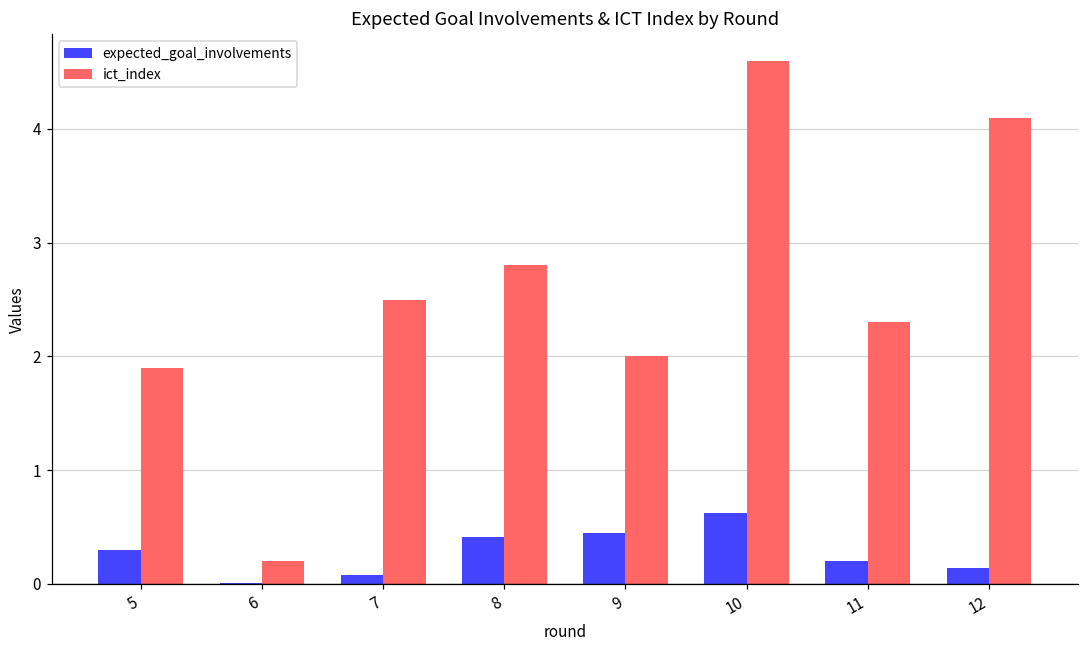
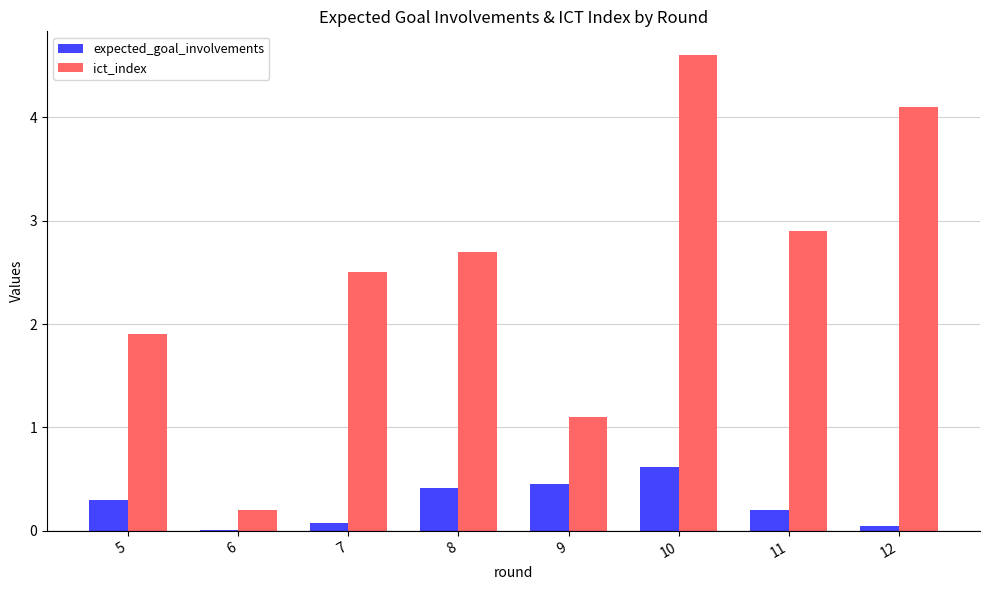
  {
    "expected_goal_involvements": {
      "5": 0.30,
      "7": 0.08,
      "8": 0.41,
      "9": 0.45,
      "10": 0.62,
      "11": 0.20,
-     "12": 0.14
+     "12": 0.05
    },
    "ict_index": {
      "5": 1.9,
      "6": 0.2,
      "7": 2.5,
-     "8": 2.8,
-     "9": 2.0,
+     "8": 2.7,
+     "9": 1.1,
      "10": 4.6,
-     "11": 2.3,
+     "11": 2.9,
      "12": 4.1
    }
  }
